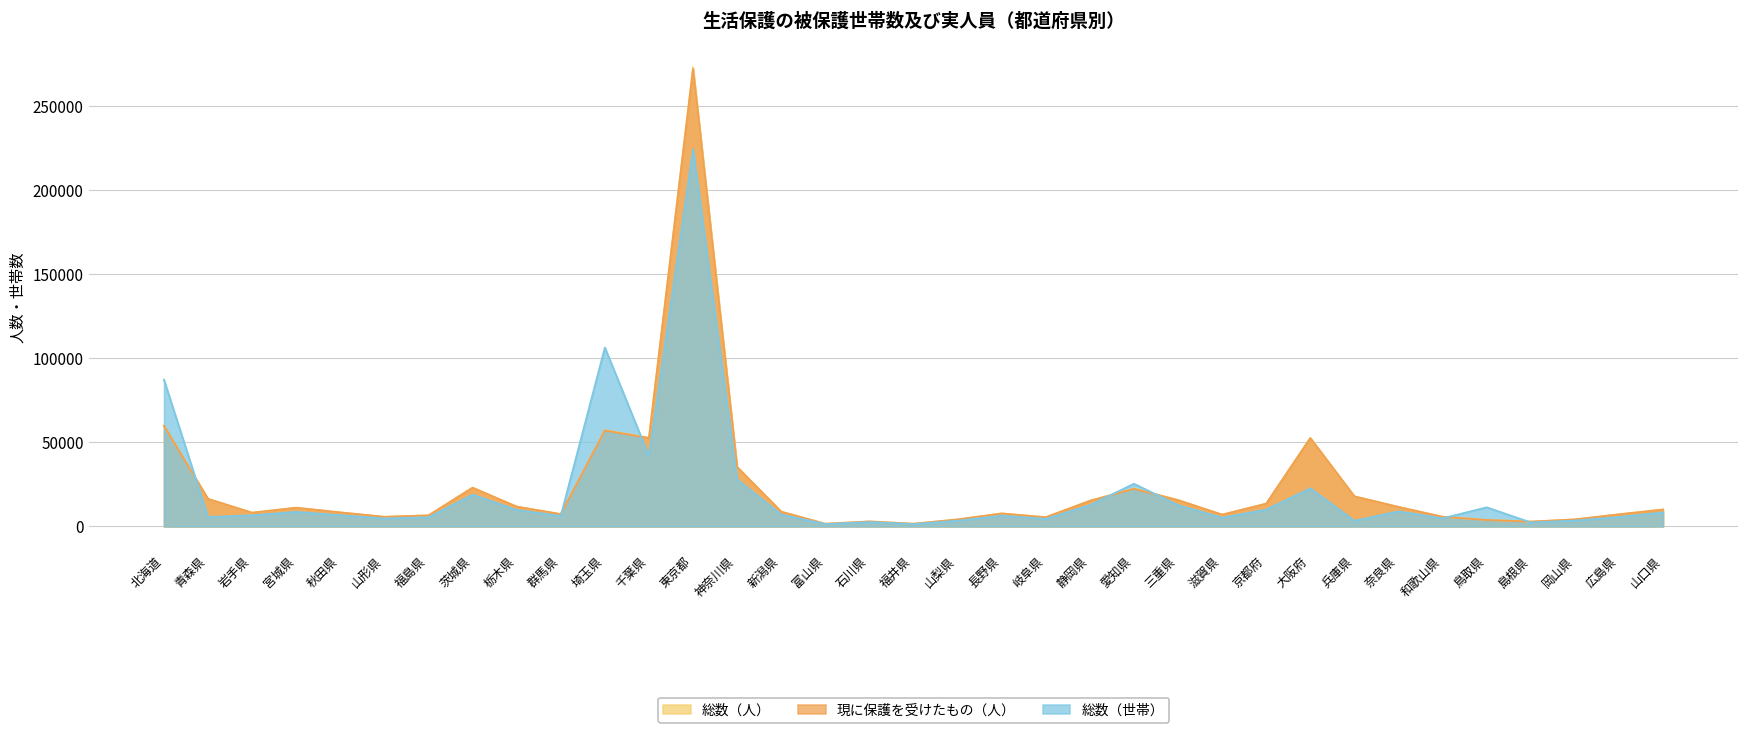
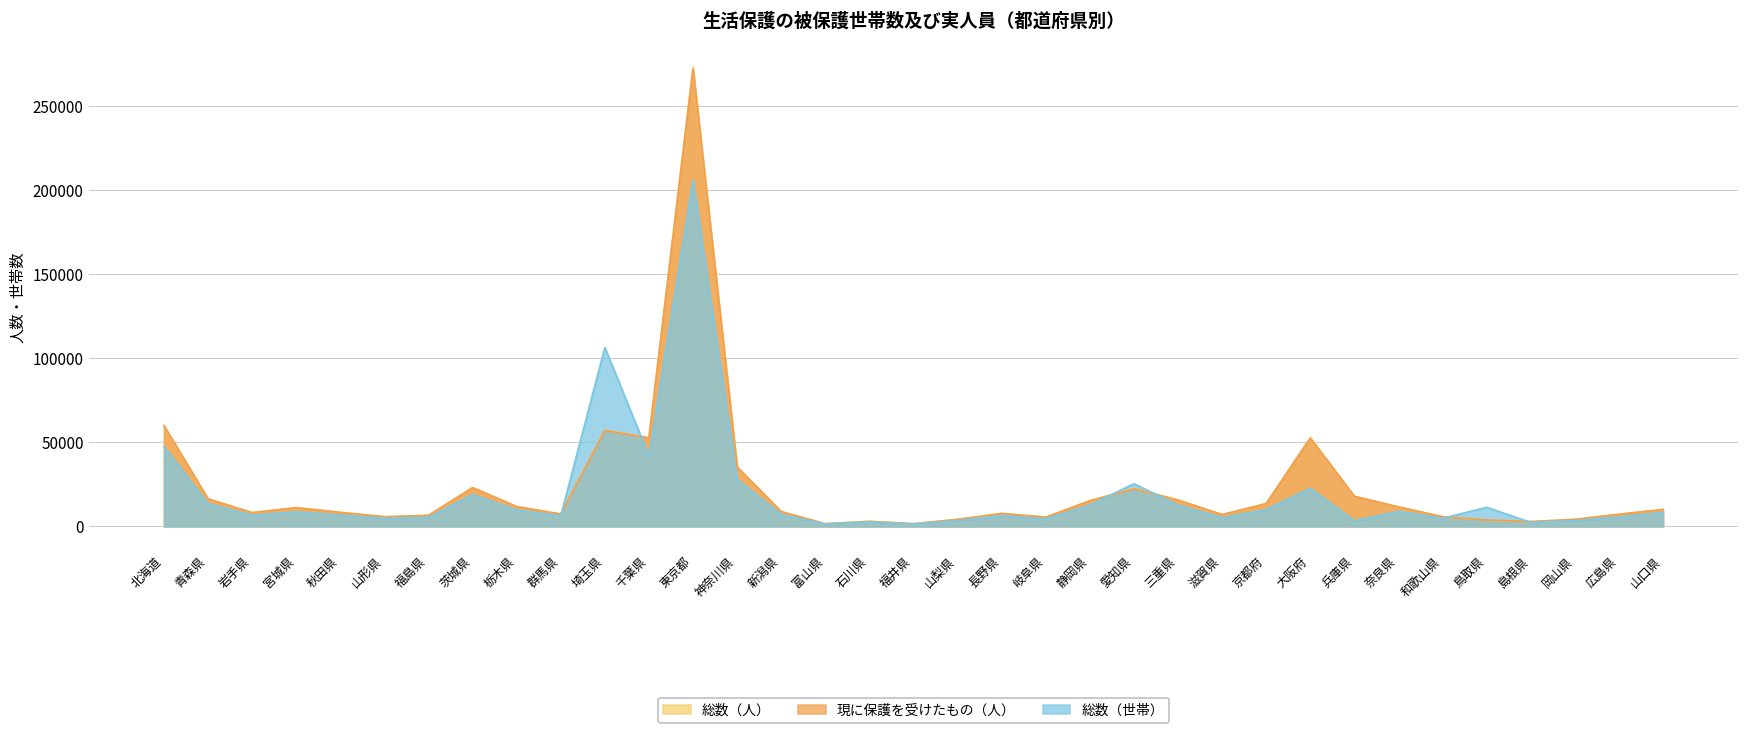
  {
    "総数（世帯）": {
-     "北海道": 87000,
-     "青森県": 6000,
+     "北海道": 47000,
+     "青森県": 14000,
      "宮城県": 9000,
      "秋田県": 7000,
      "茨城県": 19000,
      "栃木県": 10000,
      "埼玉県": 106000,
      "千葉県": 42000,
-     "東京都": 224000,
+     "東京都": 206000,
      "神奈川県": 28000,
      "静岡県": 13000,
      "愛知県": 25000,
      "三重県": 13000,
      "滋賀県": 5000,
      "京都府": 10000,
      "大阪府": 23000,
      "兵庫県": 3000,
      "奈良県": 9000,
      "鳥取県": 11000,
      "山口県": 8000
    }
  }
